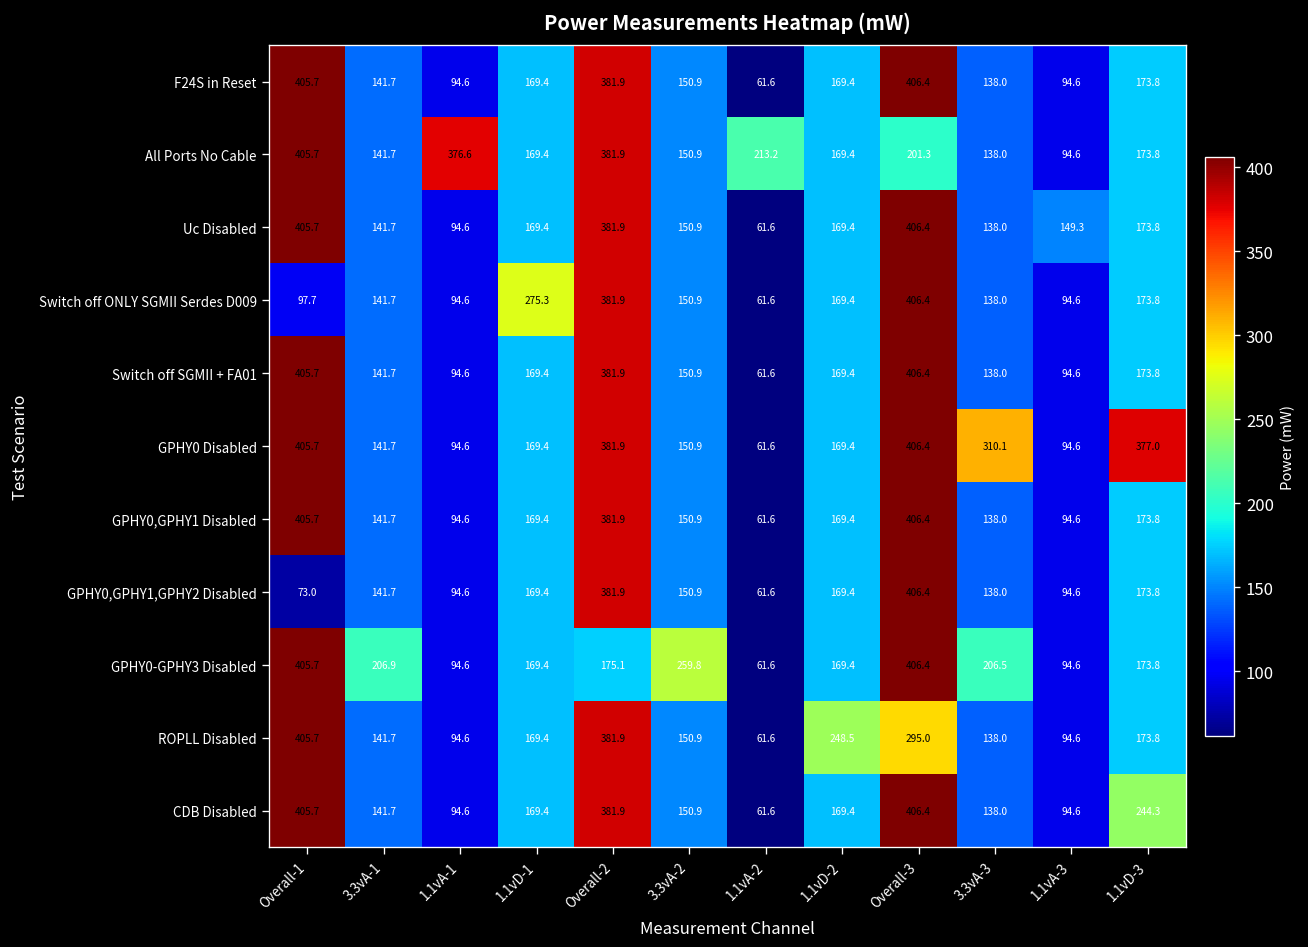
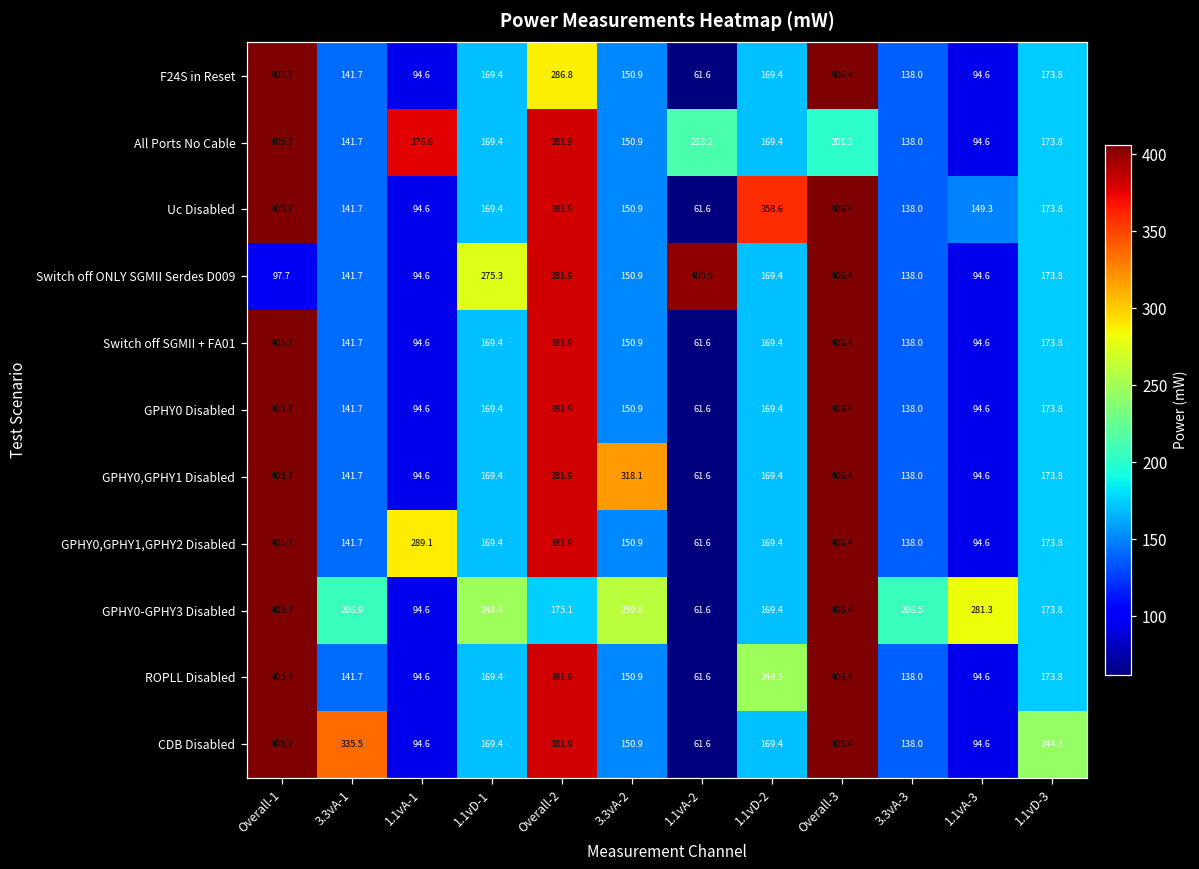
  {
    "F24S in Reset": {
      "Overall-1": 405.7,
      "3.3vA-1": 141.7,
      "1.1vA-1": 94.6,
      "1.1vD-1": 169.4,
-     "Overall-2": 381.9,
+     "Overall-2": 286.8,
      "3.3vA-2": 150.9,
      "1.1vA-2": 61.6,
      "1.1vD-2": 169.4,
      "Overall-3": 406.4,
      "3.3vA-3": 138.0,
      "1.1vA-3": 94.6,
      "1.1vD-3": 173.8
    },
    "All Ports No Cable": {
      "Overall-1": 405.7,
      "3.3vA-1": 141.7,
      "1.1vA-1": 376.6,
      "1.1vD-1": 169.4,
      "Overall-2": 381.9,
      "3.3vA-2": 150.9,
      "1.1vA-2": 213.2,
      "1.1vD-2": 169.4,
      "Overall-3": 201.3,
      "3.3vA-3": 138.0,
      "1.1vA-3": 94.6,
      "1.1vD-3": 173.8
    },
    "Uc Disabled": {
      "Overall-1": 405.7,
      "3.3vA-1": 141.7,
      "1.1vA-1": 94.6,
      "1.1vD-1": 169.4,
      "Overall-2": 381.9,
      "3.3vA-2": 150.9,
      "1.1vA-2": 61.6,
-     "1.1vD-2": 169.4,
+     "1.1vD-2": 358.6,
      "Overall-3": 406.4,
      "3.3vA-3": 138.0,
      "1.1vA-3": 149.3,
      "1.1vD-3": 173.8
    },
    "Switch off ONLY SGMII Serdes D009": {
      "Overall-1": 97.7,
      "3.3vA-1": 141.7,
      "1.1vA-1": 94.6,
      "1.1vD-1": 275.3,
      "Overall-2": 381.9,
      "3.3vA-2": 150.9,
-     "1.1vA-2": 61.6,
+     "1.1vA-2": 400.9,
      "1.1vD-2": 169.4,
      "Overall-3": 406.4,
      "3.3vA-3": 138.0,
      "1.1vA-3": 94.6,
      "1.1vD-3": 173.8
    },
    "Switch off SGMII + FA01": {
      "Overall-1": 405.7,
      "3.3vA-1": 141.7,
      "1.1vA-1": 94.6,
      "1.1vD-1": 169.4,
      "Overall-2": 381.9,
      "3.3vA-2": 150.9,
      "1.1vA-2": 61.6,
      "1.1vD-2": 169.4,
      "Overall-3": 406.4,
      "3.3vA-3": 138.0,
      "1.1vA-3": 94.6,
      "1.1vD-3": 173.8
    },
    "GPHY0 Disabled": {
      "Overall-1": 405.7,
      "3.3vA-1": 141.7,
      "1.1vA-1": 94.6,
      "1.1vD-1": 169.4,
      "Overall-2": 381.9,
      "3.3vA-2": 150.9,
      "1.1vA-2": 61.6,
      "1.1vD-2": 169.4,
      "Overall-3": 406.4,
-     "3.3vA-3": 310.1,
+     "3.3vA-3": 138.0,
      "1.1vA-3": 94.6,
-     "1.1vD-3": 377.0
+     "1.1vD-3": 173.8
    },
    "GPHY0,GPHY1 Disabled": {
      "Overall-1": 405.7,
      "3.3vA-1": 141.7,
      "1.1vA-1": 94.6,
      "1.1vD-1": 169.4,
      "Overall-2": 381.9,
-     "3.3vA-2": 150.9,
+     "3.3vA-2": 318.1,
      "1.1vA-2": 61.6,
      "1.1vD-2": 169.4,
      "Overall-3": 406.4,
      "3.3vA-3": 138.0,
      "1.1vA-3": 94.6,
      "1.1vD-3": 173.8
    },
    "GPHY0,GPHY1,GPHY2 Disabled": {
-     "Overall-1": 73.0,
+     "Overall-1": 405.7,
      "3.3vA-1": 141.7,
-     "1.1vA-1": 94.6,
+     "1.1vA-1": 289.1,
      "1.1vD-1": 169.4,
      "Overall-2": 381.9,
      "3.3vA-2": 150.9,
      "1.1vA-2": 61.6,
      "1.1vD-2": 169.4,
      "Overall-3": 406.4,
      "3.3vA-3": 138.0,
      "1.1vA-3": 94.6,
      "1.1vD-3": 173.8
    },
    "GPHY0-GPHY3 Disabled": {
      "Overall-1": 405.7,
      "3.3vA-1": 206.9,
      "1.1vA-1": 94.6,
-     "1.1vD-1": 169.4,
+     "1.1vD-1": 248.4,
      "Overall-2": 175.1,
      "3.3vA-2": 259.8,
      "1.1vA-2": 61.6,
      "1.1vD-2": 169.4,
      "Overall-3": 406.4,
      "3.3vA-3": 206.5,
-     "1.1vA-3": 94.6,
+     "1.1vA-3": 281.3,
      "1.1vD-3": 173.8
    },
    "ROPLL Disabled": {
      "Overall-1": 405.7,
      "3.3vA-1": 141.7,
      "1.1vA-1": 94.6,
      "1.1vD-1": 169.4,
      "Overall-2": 381.9,
      "3.3vA-2": 150.9,
      "1.1vA-2": 61.6,
      "1.1vD-2": 248.5,
-     "Overall-3": 295.0,
+     "Overall-3": 406.4,
      "3.3vA-3": 138.0,
      "1.1vA-3": 94.6,
      "1.1vD-3": 173.8
    },
    "CDB Disabled": {
      "Overall-1": 405.7,
-     "3.3vA-1": 141.7,
+     "3.3vA-1": 335.5,
      "1.1vA-1": 94.6,
      "1.1vD-1": 169.4,
      "Overall-2": 381.9,
      "3.3vA-2": 150.9,
      "1.1vA-2": 61.6,
      "1.1vD-2": 169.4,
      "Overall-3": 406.4,
      "3.3vA-3": 138.0,
      "1.1vA-3": 94.6,
      "1.1vD-3": 244.3
    }
  }
